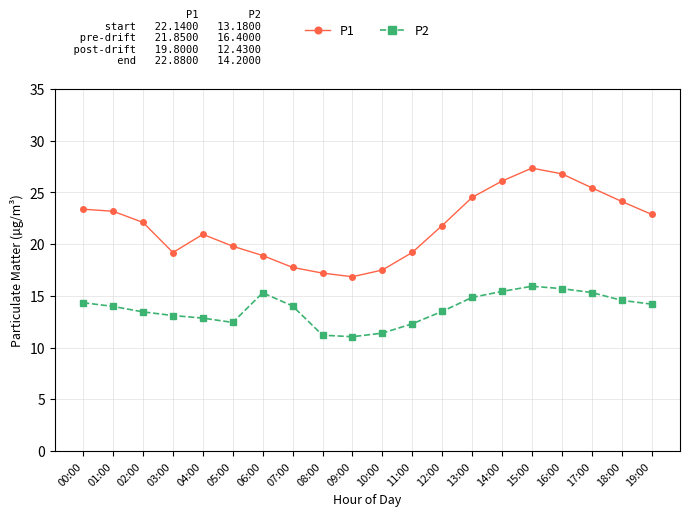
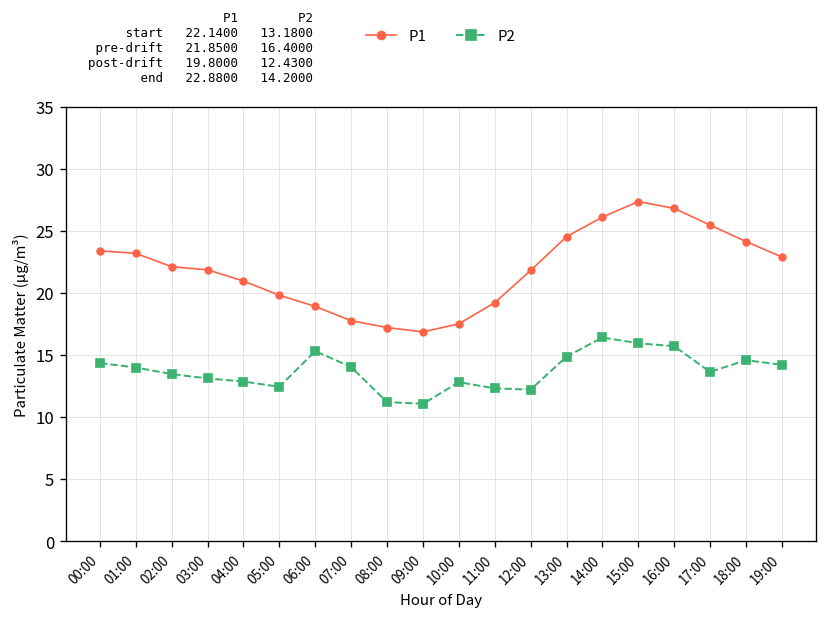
  {
    "P1": {
      "00:00": 23.4,
      "01:00": 23.2,
      "02:00": 22.1,
-     "03:00": 19.2,
+     "03:00": 21.9,
      "04:00": 21.0,
      "05:00": 19.8,
      "06:00": 18.9,
      "07:00": 17.8,
      "08:00": 17.2,
      "09:00": 16.9,
      "10:00": 17.5,
      "11:00": 19.2,
      "12:00": 21.8,
      "13:00": 24.5,
      "14:00": 26.1,
      "15:00": 27.4,
      "16:00": 26.8,
      "17:00": 25.5,
      "18:00": 24.1,
      "19:00": 22.9
    },
    "P2": {
      "00:00": 14.3,
      "01:00": 14.0,
      "02:00": 13.5,
      "03:00": 13.1,
      "04:00": 12.9,
      "05:00": 12.4,
      "06:00": 15.3,
      "07:00": 14.0,
      "08:00": 11.2,
      "09:00": 11.1,
-     "10:00": 11.4,
+     "10:00": 12.8,
      "11:00": 12.3,
-     "12:00": 13.5,
+     "12:00": 12.2,
      "13:00": 14.9,
-     "14:00": 15.4,
+     "14:00": 16.4,
      "15:00": 15.9,
      "16:00": 15.7,
-     "17:00": 15.3,
+     "17:00": 13.6,
      "18:00": 14.6,
      "19:00": 14.2
    }
  }
